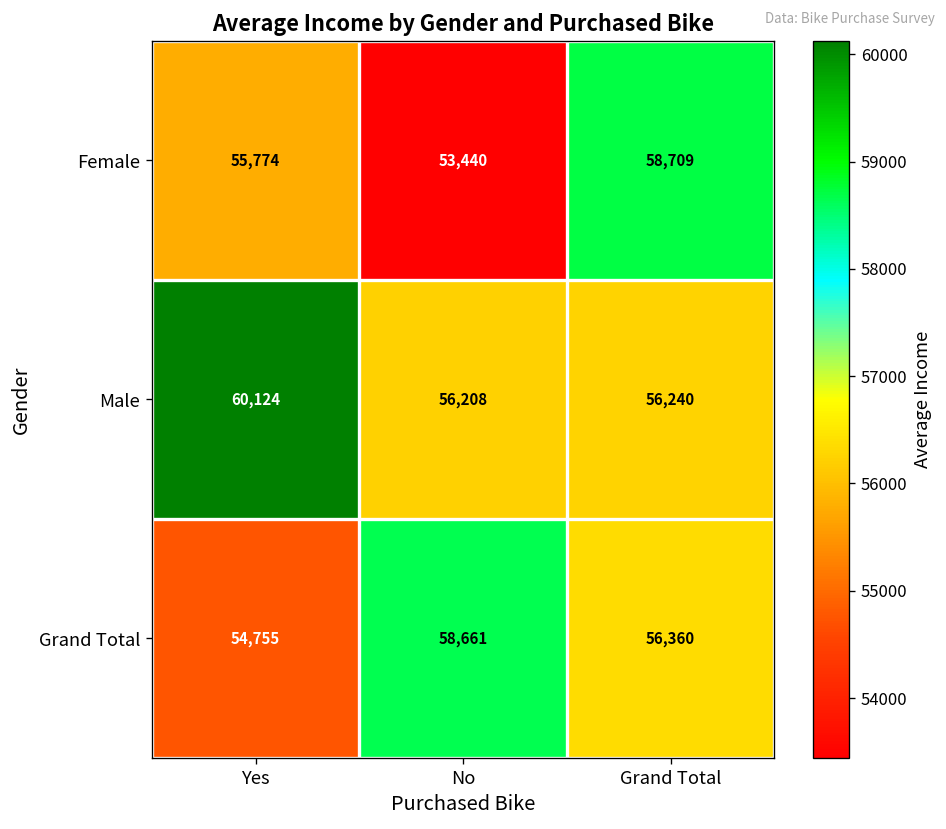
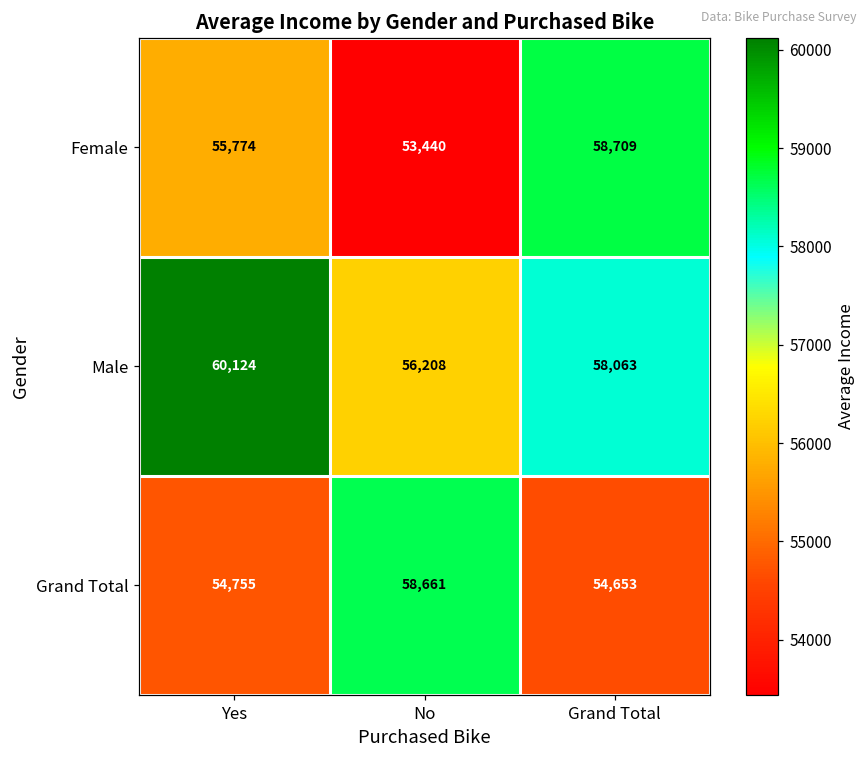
  {
    "Female": {
      "Yes": "55,774",
      "No": "53,440",
      "Grand Total": "58,709"
    },
    "Male": {
      "Yes": "60,124",
      "No": "56,208",
-     "Grand Total": "56,240"
+     "Grand Total": "58,063"
    },
    "Grand Total": {
      "Yes": "54,755",
      "No": "58,661",
-     "Grand Total": "56,360"
+     "Grand Total": "54,653"
    }
  }
